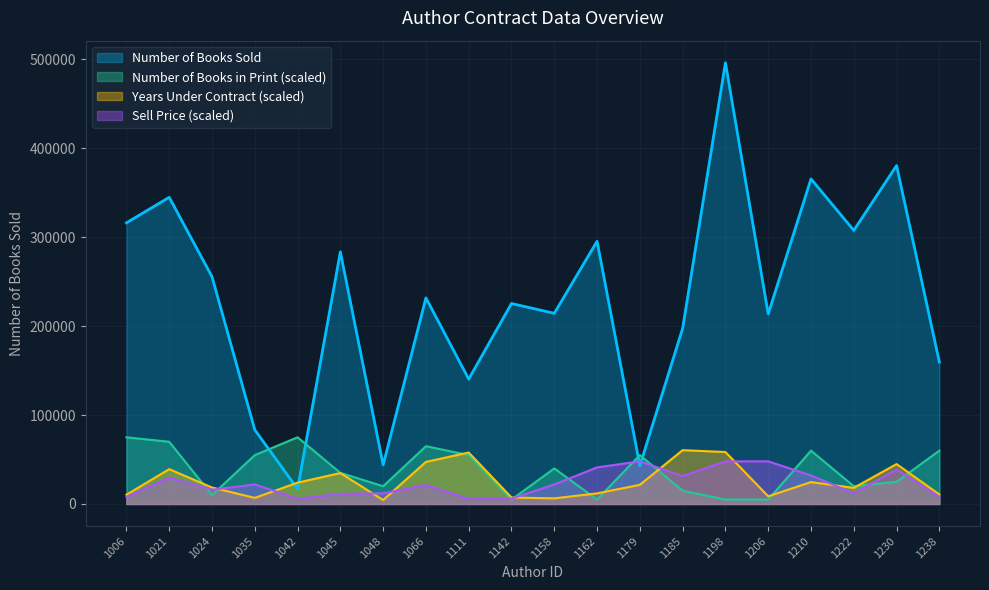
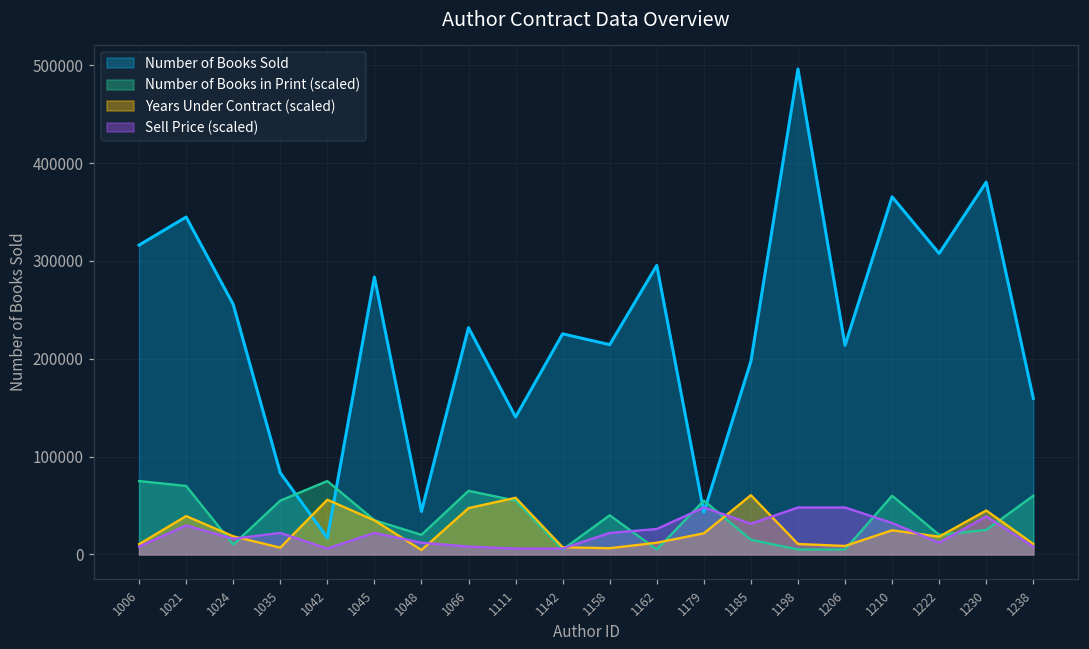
  {
    "Years Under Contract (scaled)": {
      "1021": 40000,
      "1035": 10000,
-     "1042": 20000,
+     "1042": 60000,
      "1048": 0,
      "1066": 50000,
      "1111": 60000,
      "1158": 10000,
      "1162": 10000,
      "1179": 20000,
      "1185": 60000,
-     "1198": 60000,
+     "1198": 10000,
      "1206": 10000,
      "1210": 20000,
      "1230": 40000
    },
    "Sell Price (scaled)": {
      "1021": 30000,
      "1035": 20000,
      "1042": 10000,
-     "1045": 10000,
+     "1045": 20000,
      "1048": 10000,
-     "1066": 20000,
+     "1066": 10000,
      "1111": 10000,
      "1158": 20000,
-     "1162": 40000,
+     "1162": 30000,
      "1179": 50000,
      "1185": 30000,
      "1198": 50000,
      "1206": 50000,
      "1210": 30000,
      "1222": 10000,
      "1230": 40000
    }
  }
